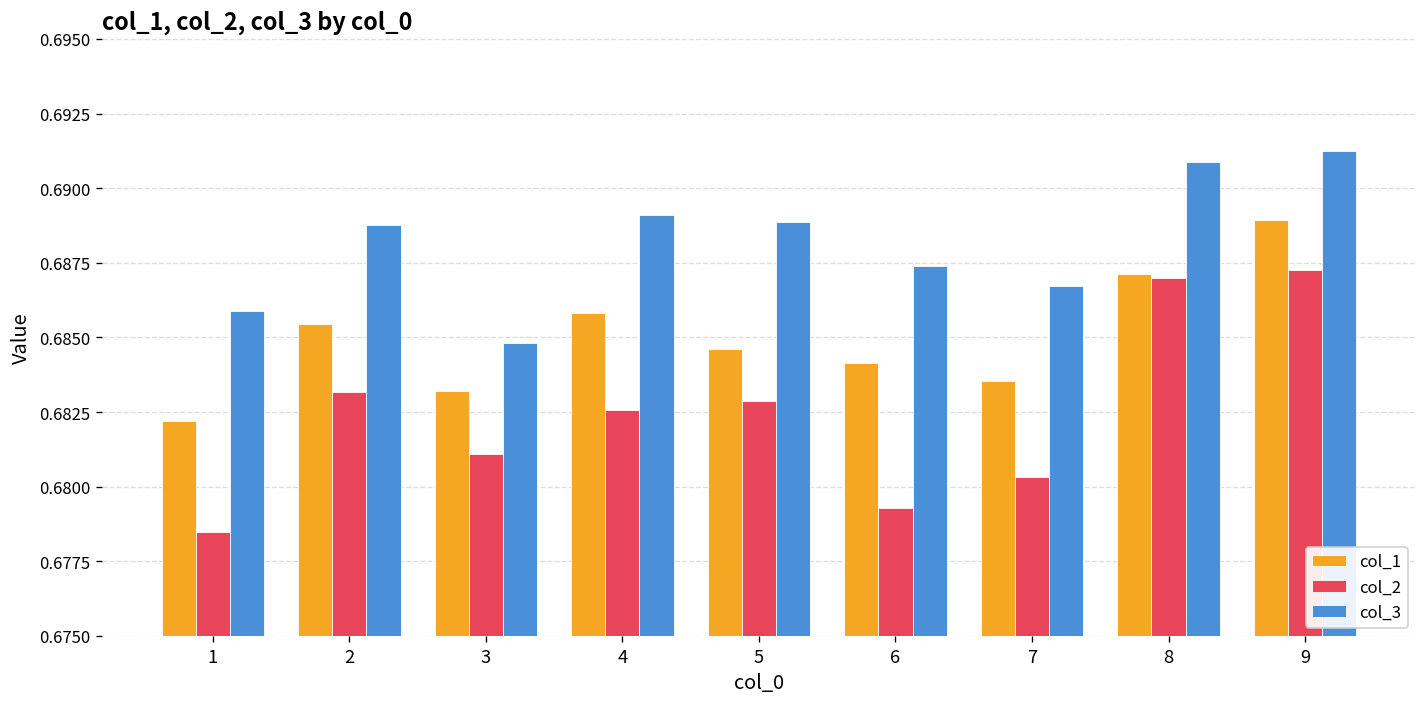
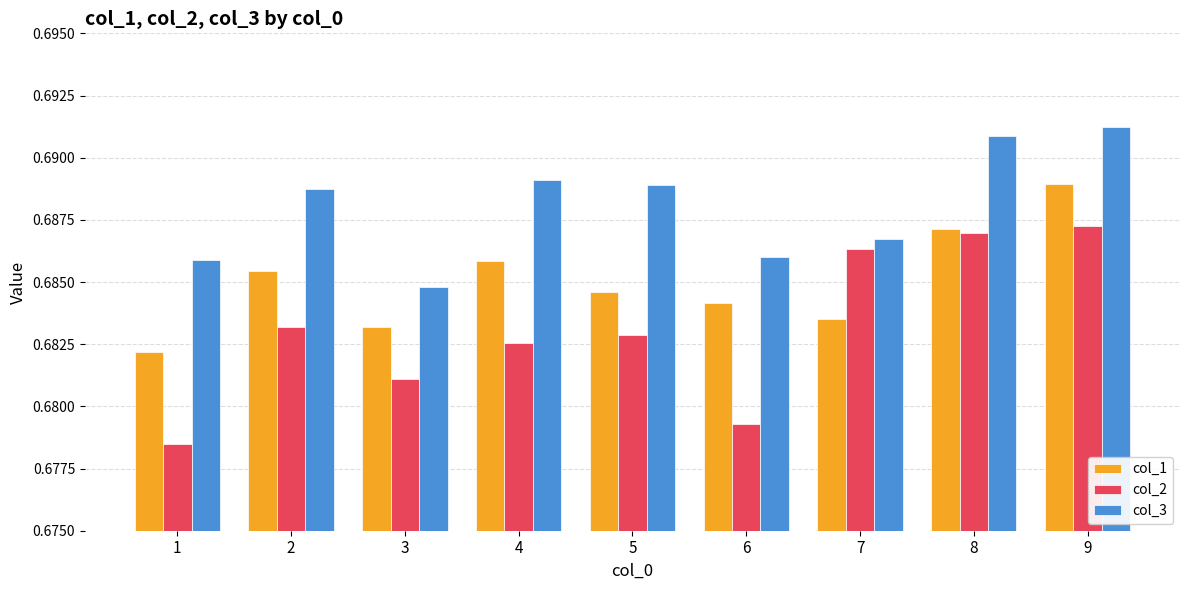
  {
    "col_1": {
      "1": 0.6822,
      "2": 0.6855,
      "3": 0.6832,
      "4": 0.6858,
      "5": 0.6846,
      "6": 0.6842,
      "7": 0.6835,
      "8": 0.6871,
      "9": 0.6889
    },
    "col_2": {
      "1": 0.6785,
      "2": 0.6832,
      "3": 0.6811,
      "4": 0.6826,
      "5": 0.6829,
      "6": 0.6793,
-     "7": 0.6803,
+     "7": 0.6863,
      "8": 0.6870,
      "9": 0.6873
    },
    "col_3": {
      "1": 0.6859,
      "2": 0.6888,
      "3": 0.6848,
      "4": 0.6891,
      "5": 0.6889,
-     "6": 0.6874,
+     "6": 0.6860,
      "7": 0.6867,
      "8": 0.6909,
      "9": 0.6912
    }
  }
